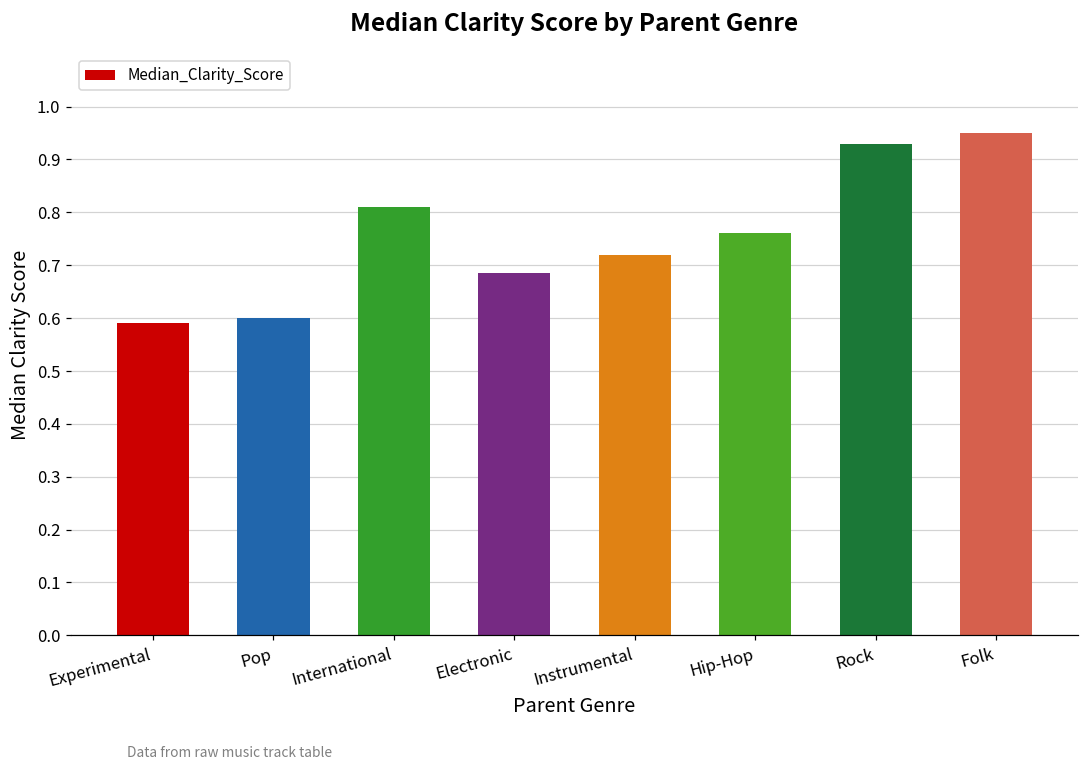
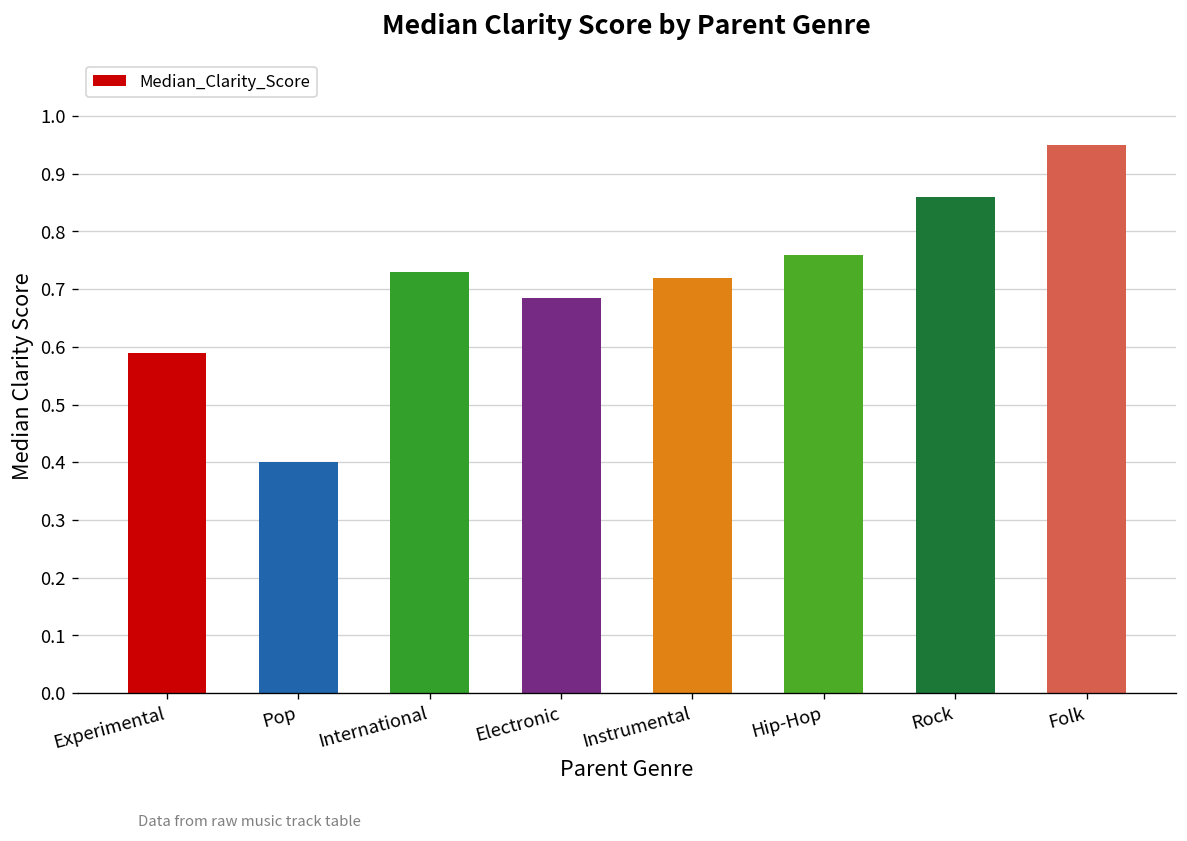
  {
    "Experimental": 0.59,
-   "Pop": 0.6,
-   "International": 0.81,
+   "Pop": 0.4,
+   "International": 0.73,
    "Electronic": 0.69,
    "Instrumental": 0.72,
    "Hip-Hop": 0.76,
-   "Rock": 0.93,
+   "Rock": 0.86,
    "Folk": 0.95
  }
